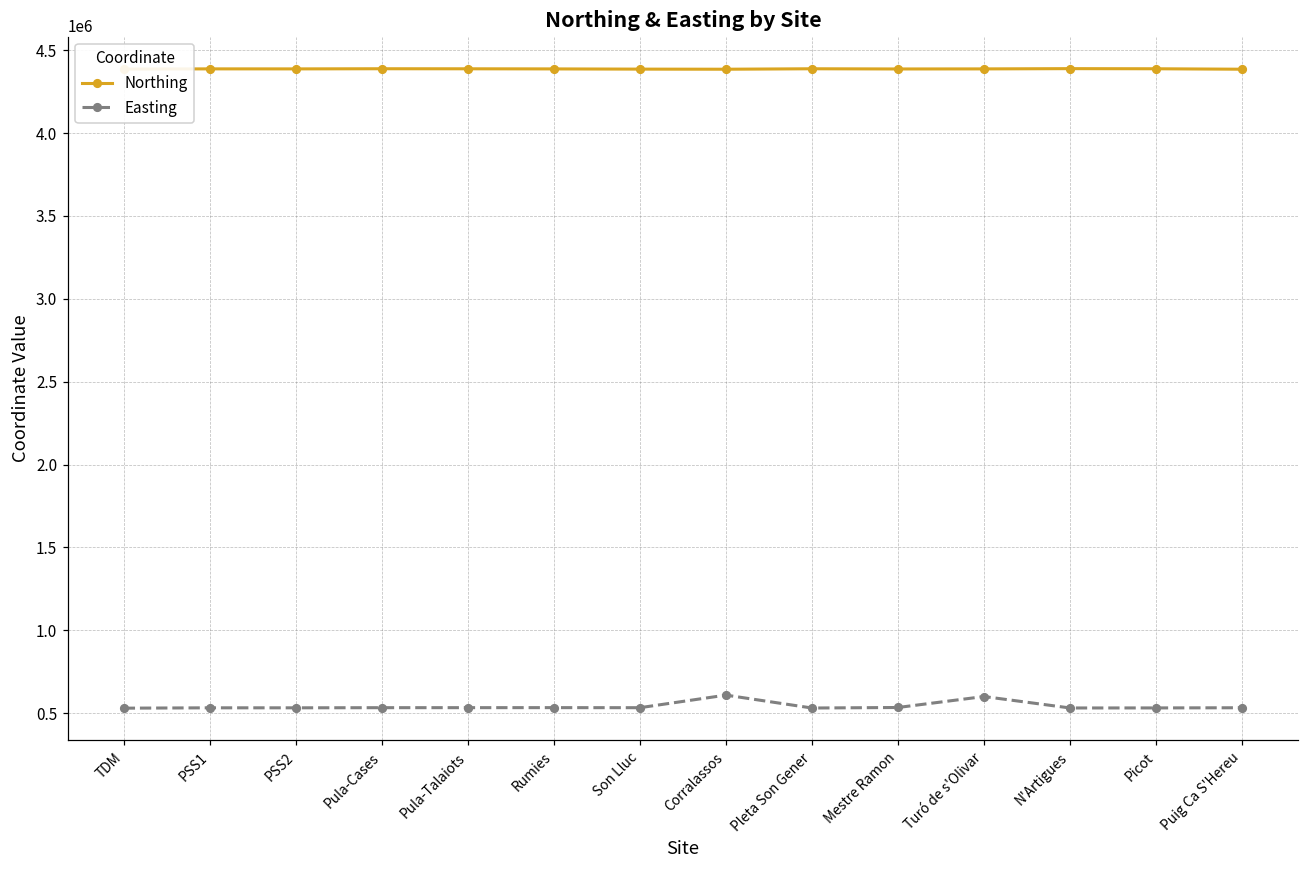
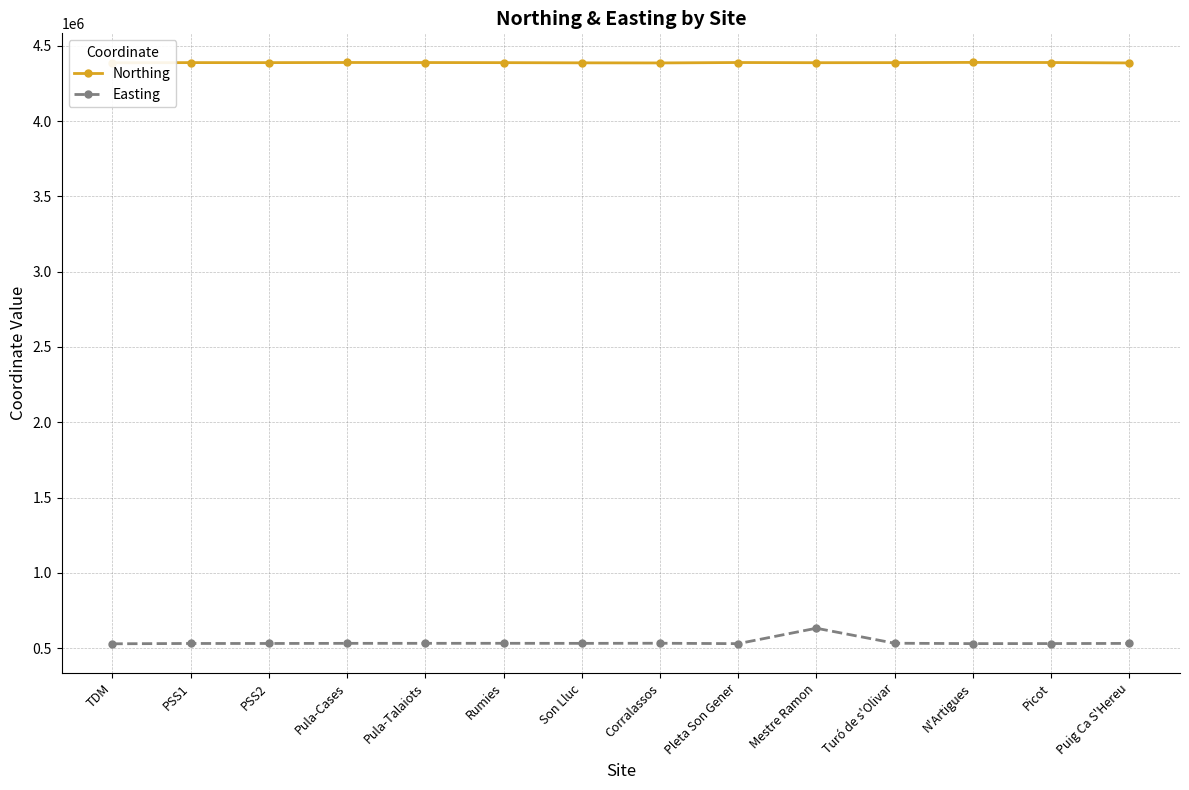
  {
    "Northing": {
      "PSS1": 4390000,
      "PSS2": 4390000,
      "Pula-Cases": 4390000,
      "Pula-Talaiots": 4390000,
      "Rumies": 4390000,
      "Son Lluc": 4390000,
      "Corralassos": 4390000,
      "Pleta Son Gener": 4390000,
      "Mestre Ramon": 4390000,
      "Turó de s'Olivar": 4390000,
      "N'Artigues": 4390000,
      "Picot": 4390000,
      "Puig Ca S'Hereu": 4390000
    },
    "Easting": {
      "TDM": 530000,
      "PSS1": 530000,
      "PSS2": 530000,
      "Pula-Cases": 530000,
      "Pula-Talaiots": 530000,
      "Rumies": 530000,
      "Son Lluc": 530000,
-     "Corralassos": 610000,
+     "Corralassos": 530000,
      "Pleta Son Gener": 530000,
-     "Mestre Ramon": 530000,
-     "Turó de s'Olivar": 600000,
+     "Mestre Ramon": 630000,
+     "Turó de s'Olivar": 530000,
      "N'Artigues": 530000,
      "Picot": 530000,
      "Puig Ca S'Hereu": 530000
    }
  }
